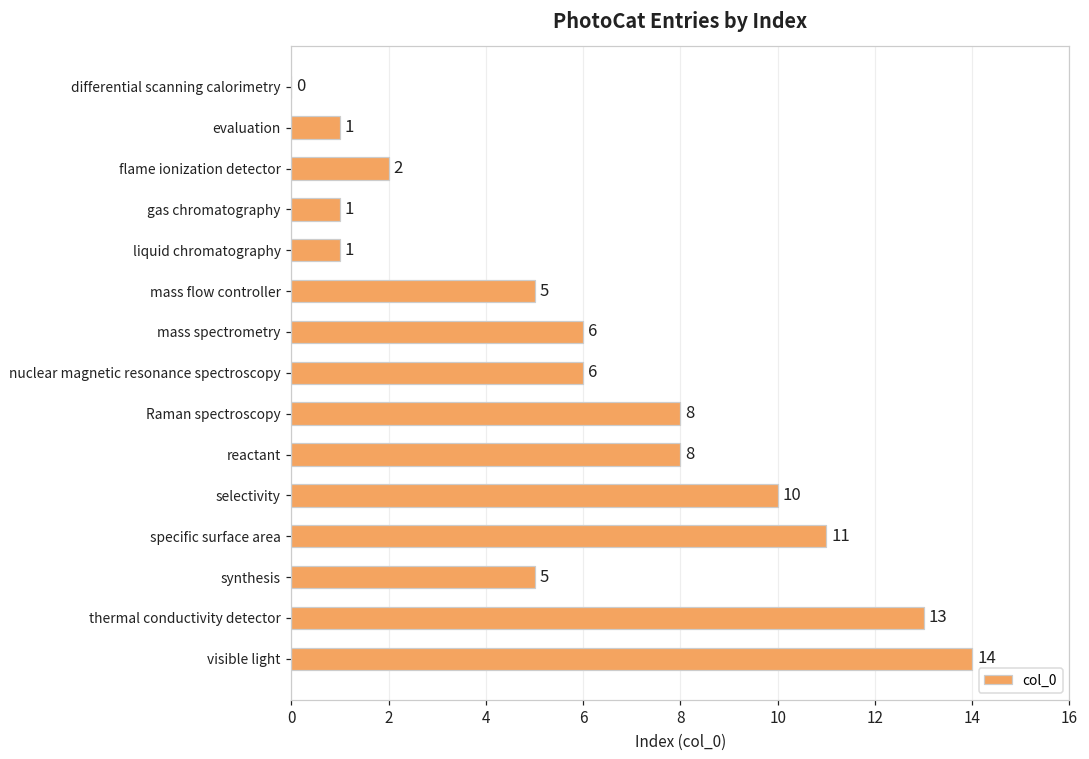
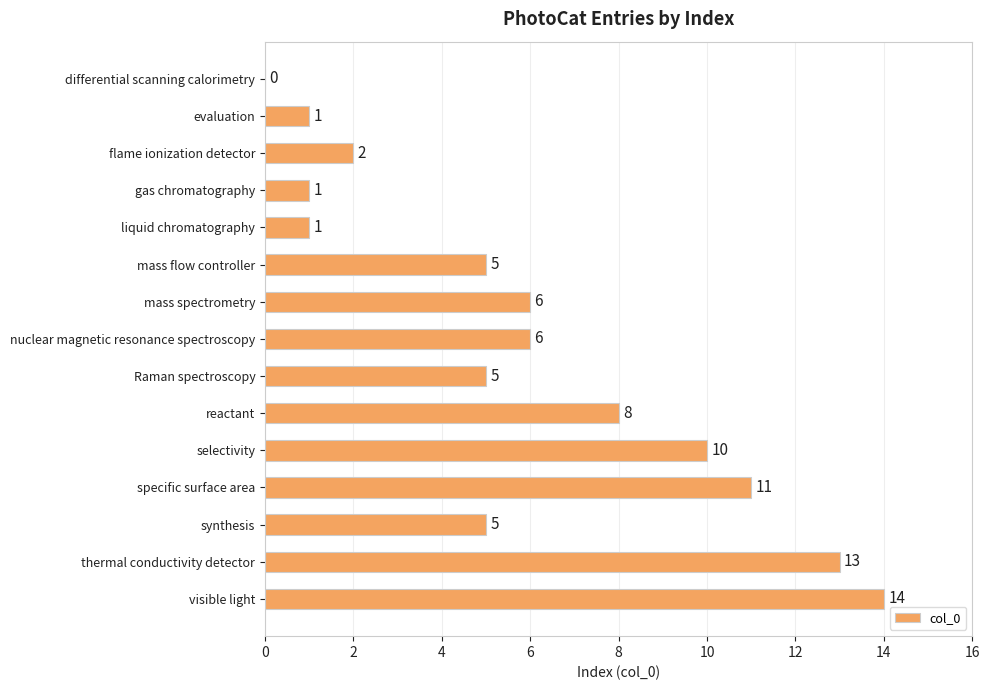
  {
    "differential scanning calorimetry": 0,
    "evaluation": 1,
    "flame ionization detector": 2,
    "gas chromatography": 1,
    "liquid chromatography": 1,
    "mass flow controller": 5,
    "mass spectrometry": 6,
    "nuclear magnetic resonance spectroscopy": 6,
-   "Raman spectroscopy": 8,
+   "Raman spectroscopy": 5,
    "reactant": 8,
    "selectivity": 10,
    "specific surface area": 11,
    "synthesis": 5,
    "thermal conductivity detector": 13
  }
